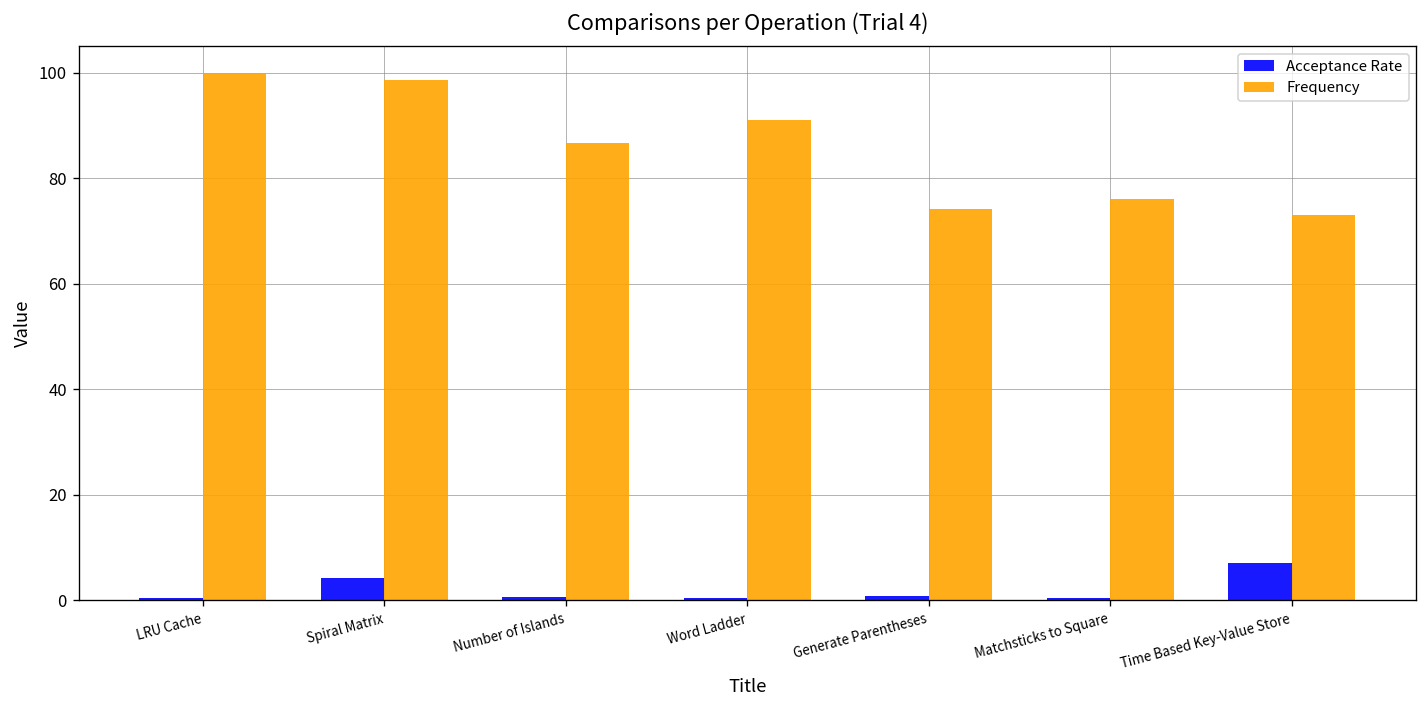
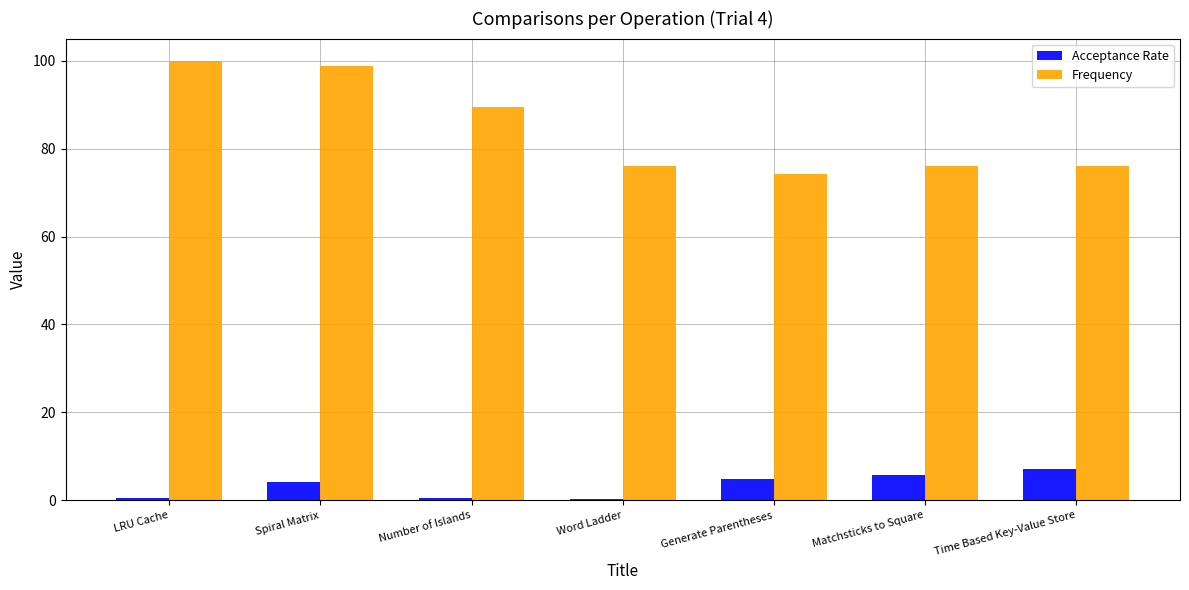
  {
    "Acceptance Rate": {
      "Spiral Matrix": 4,
      "Number of Islands": 1,
-     "Generate Parentheses": 1,
-     "Matchsticks to Square": 0,
+     "Generate Parentheses": 5,
+     "Matchsticks to Square": 6,
      "Time Based Key-Value Store": 7
    },
    "Frequency": {
      "LRU Cache": 100,
      "Spiral Matrix": 99,
-     "Number of Islands": 87,
-     "Word Ladder": 91,
+     "Number of Islands": 89,
+     "Word Ladder": 76,
      "Generate Parentheses": 74,
      "Matchsticks to Square": 76,
-     "Time Based Key-Value Store": 73
+     "Time Based Key-Value Store": 76
    }
  }
